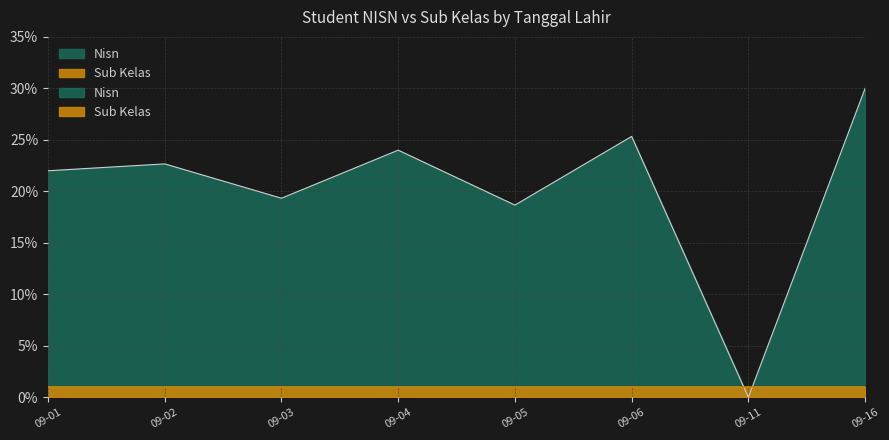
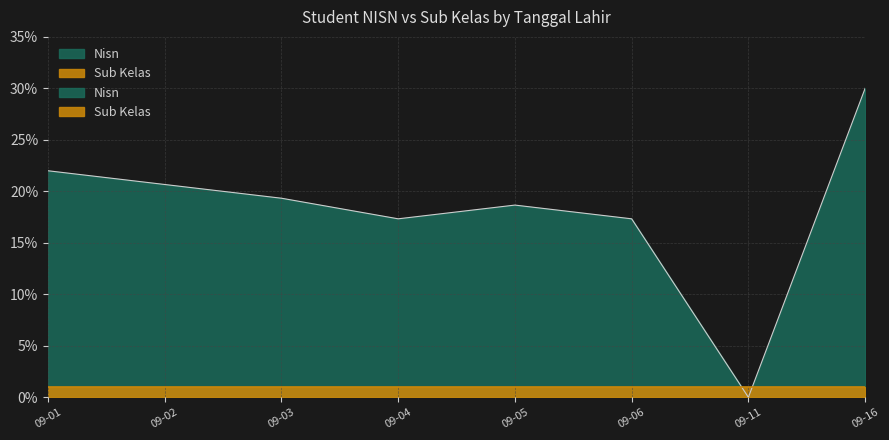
  {
    "Nisn": {
      "09-01": "22.0%",
-     "09-02": "22.7%",
+     "09-02": "20.7%",
      "09-03": "19.3%",
-     "09-04": "24.0%",
+     "09-04": "17.3%",
      "09-05": "18.7%",
-     "09-06": "25.3%",
+     "09-06": "17.3%",
      "09-11": "0.0%",
      "09-16": "30.0%"
    },
    "Sub Kelas": {
      "09-01": "1.0%",
      "09-02": "1.0%",
      "09-03": "1.0%",
      "09-04": "1.0%",
      "09-05": "1.0%",
      "09-06": "1.0%",
      "09-11": "1.0%",
      "09-16": "1.0%"
    }
  }
